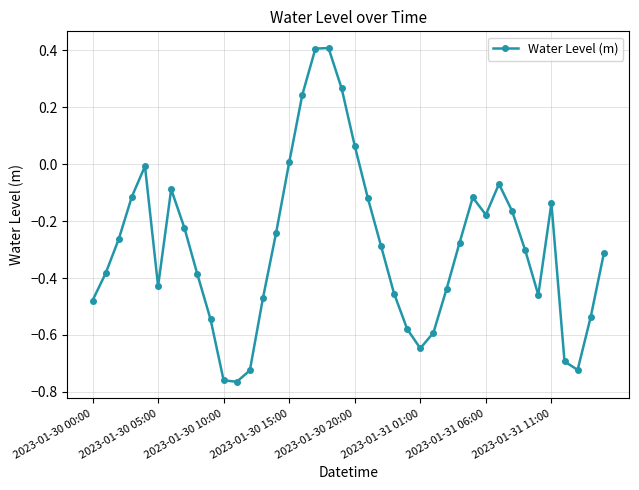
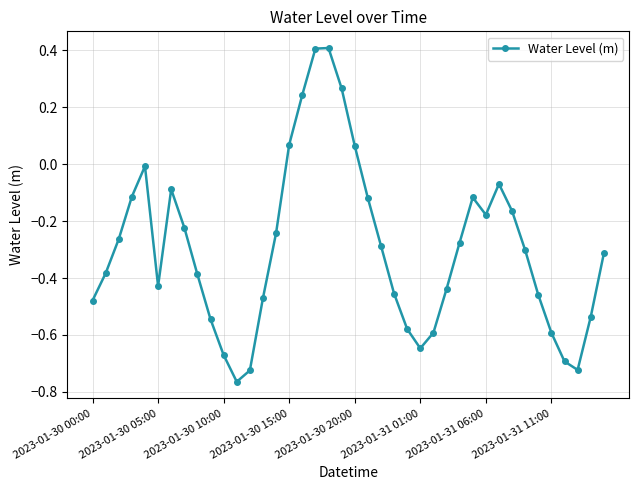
  {
    "2023-01-30 00:00": -0.48,
    "2023-01-30 05:00": -0.43,
-   "2023-01-30 10:00": -0.76,
-   "2023-01-30 15:00": 0.01,
+   "2023-01-30 10:00": -0.67,
+   "2023-01-30 15:00": 0.07,
    "2023-01-30 20:00": 0.06,
    "2023-01-31 01:00": -0.65,
    "2023-01-31 06:00": -0.18,
-   "2023-01-31 11:00": -0.14
+   "2023-01-31 11:00": -0.59
  }
